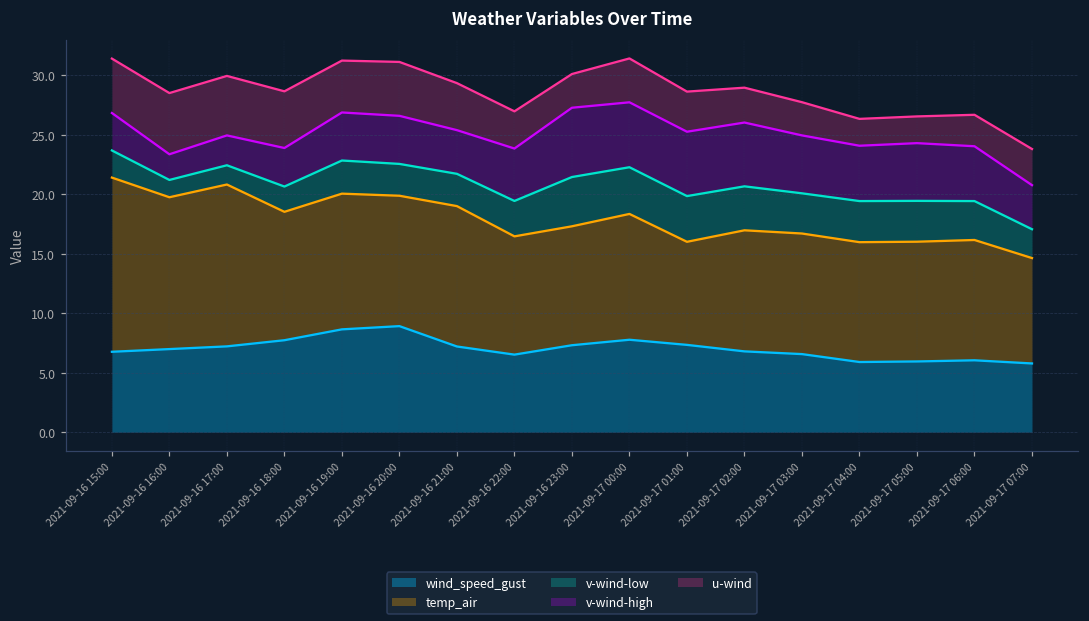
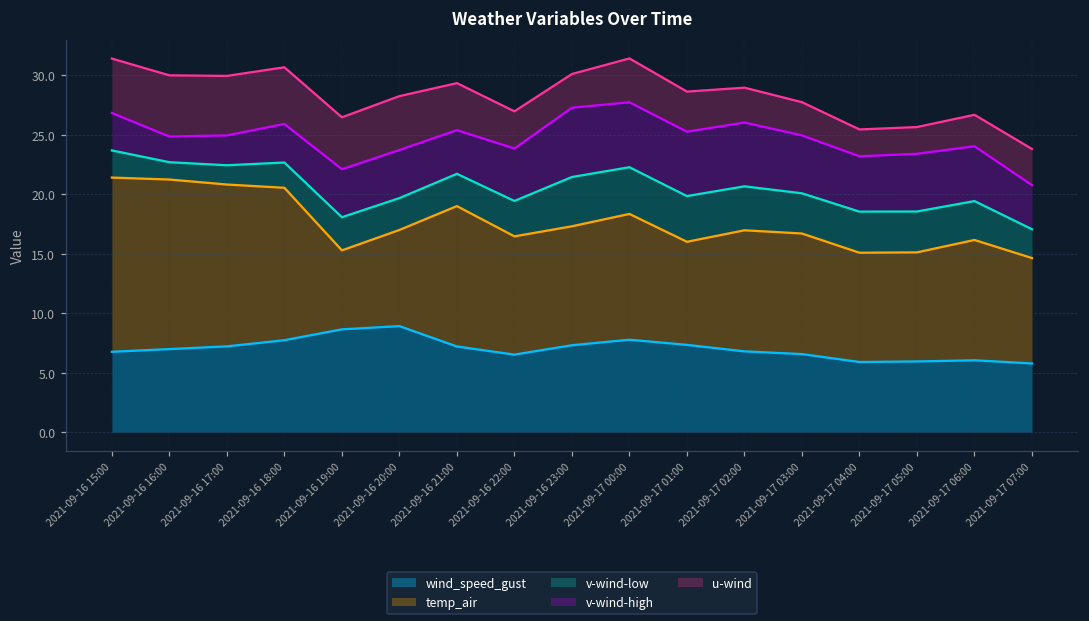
  {
    "temp_air": {
      "2021-09-16 15:00": 14.6,
-     "2021-09-16 16:00": 12.8,
+     "2021-09-16 16:00": 14.3,
      "2021-09-16 17:00": 13.6,
-     "2021-09-16 18:00": 10.8,
-     "2021-09-16 19:00": 11.4,
-     "2021-09-16 20:00": 11.0,
+     "2021-09-16 18:00": 12.8,
+     "2021-09-16 19:00": 6.6,
+     "2021-09-16 20:00": 8.1,
      "2021-09-16 21:00": 11.8,
      "2021-09-16 22:00": 9.9,
      "2021-09-16 23:00": 10.0,
      "2021-09-17 00:00": 10.6,
      "2021-09-17 01:00": 8.7,
      "2021-09-17 02:00": 10.2,
      "2021-09-17 03:00": 10.1,
-     "2021-09-17 04:00": 10.1,
-     "2021-09-17 05:00": 10.1,
+     "2021-09-17 04:00": 9.2,
+     "2021-09-17 05:00": 9.2,
      "2021-09-17 06:00": 10.1,
      "2021-09-17 07:00": 8.9
    }
  }
